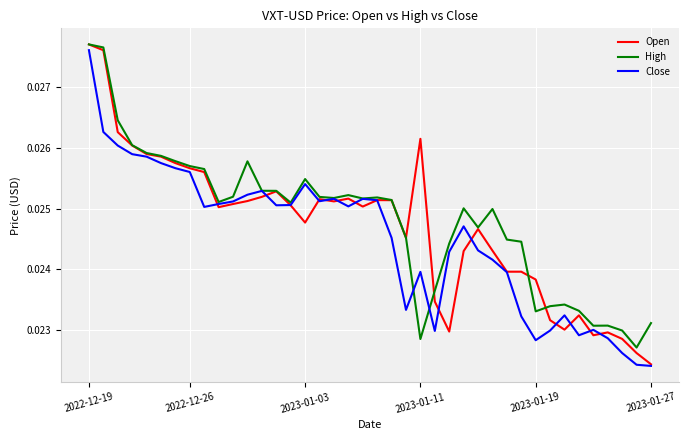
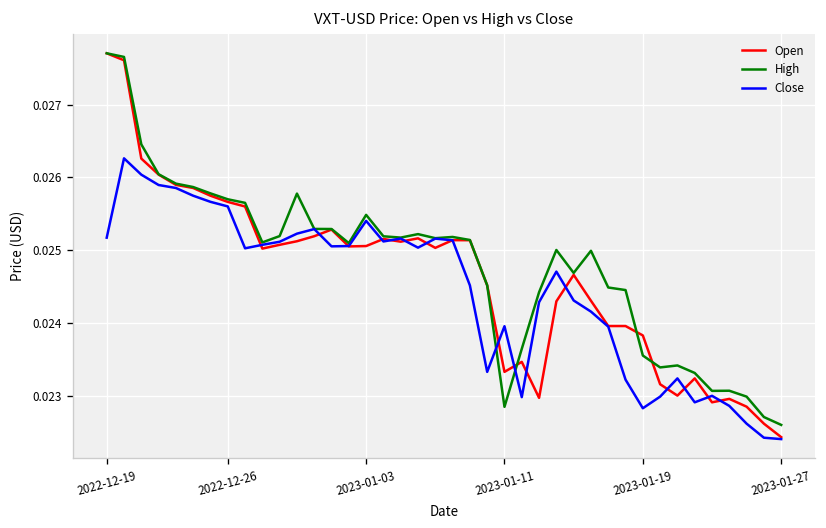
  {
    "Open": {
-     "2023-01-03": 0.0248,
-     "2023-01-11": 0.0261,
+     "2023-01-03": 0.0251,
+     "2023-01-11": 0.0233,
      "2023-01-19": 0.0238
    },
    "High": {
      "2023-01-03": 0.0255,
      "2023-01-11": 0.0228,
-     "2023-01-19": 0.0233,
-     "2023-01-27": 0.0231
+     "2023-01-19": 0.0236,
+     "2023-01-27": 0.0226
    },
    "Close": {
-     "2022-12-19": 0.0276,
+     "2022-12-19": 0.0252,
      "2022-12-26": 0.0256,
      "2023-01-03": 0.0254,
      "2023-01-11": 0.0240,
      "2023-01-19": 0.0228
    }
  }
